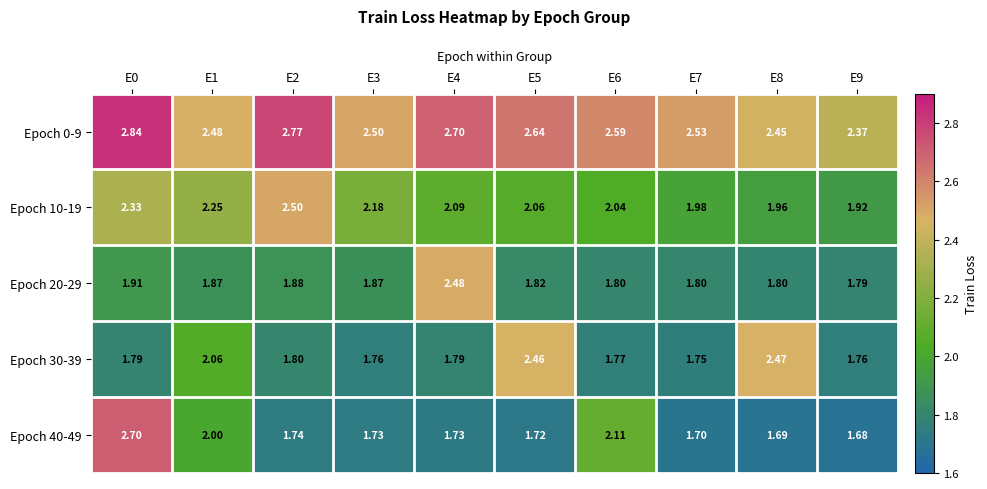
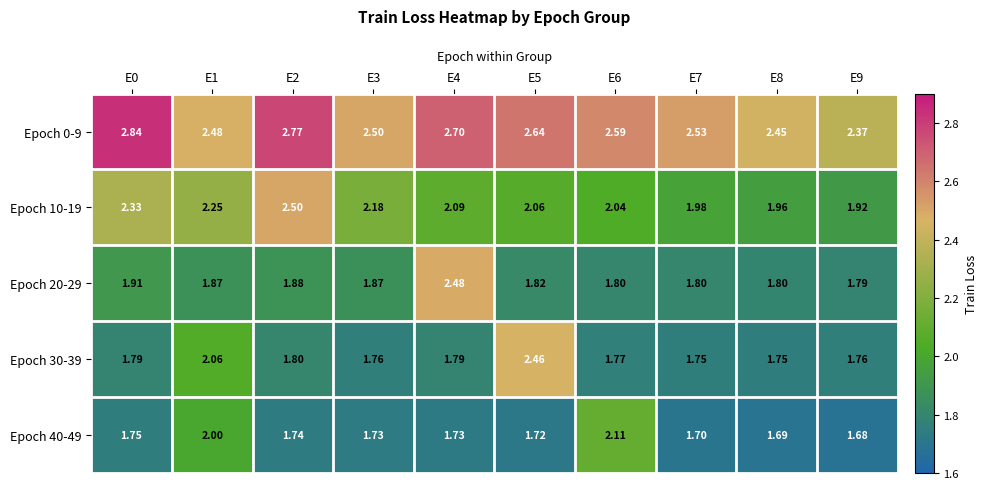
  {
    "Epoch 0-9": {
      "E0": 2.84,
      "E1": 2.48,
      "E2": 2.77,
      "E3": 2.50,
      "E4": 2.70,
      "E5": 2.64,
      "E6": 2.59,
      "E7": 2.53,
      "E8": 2.45,
      "E9": 2.37
    },
    "Epoch 10-19": {
      "E0": 2.33,
      "E1": 2.25,
      "E2": 2.50,
      "E3": 2.18,
      "E4": 2.09,
      "E5": 2.06,
      "E6": 2.04,
      "E7": 1.98,
      "E8": 1.96,
      "E9": 1.92
    },
    "Epoch 20-29": {
      "E0": 1.91,
      "E1": 1.87,
      "E2": 1.88,
      "E3": 1.87,
      "E4": 2.48,
      "E5": 1.82,
      "E6": 1.80,
      "E7": 1.80,
      "E8": 1.80,
      "E9": 1.79
    },
    "Epoch 30-39": {
      "E0": 1.79,
      "E1": 2.06,
      "E2": 1.80,
      "E3": 1.76,
      "E4": 1.79,
      "E5": 2.46,
      "E6": 1.77,
      "E7": 1.75,
-     "E8": 2.47,
+     "E8": 1.75,
      "E9": 1.76
    },
    "Epoch 40-49": {
-     "E0": 2.70,
+     "E0": 1.75,
      "E1": 2.00,
      "E2": 1.74,
      "E3": 1.73,
      "E4": 1.73,
      "E5": 1.72,
      "E6": 2.11,
      "E7": 1.70,
      "E8": 1.69,
      "E9": 1.68
    }
  }
